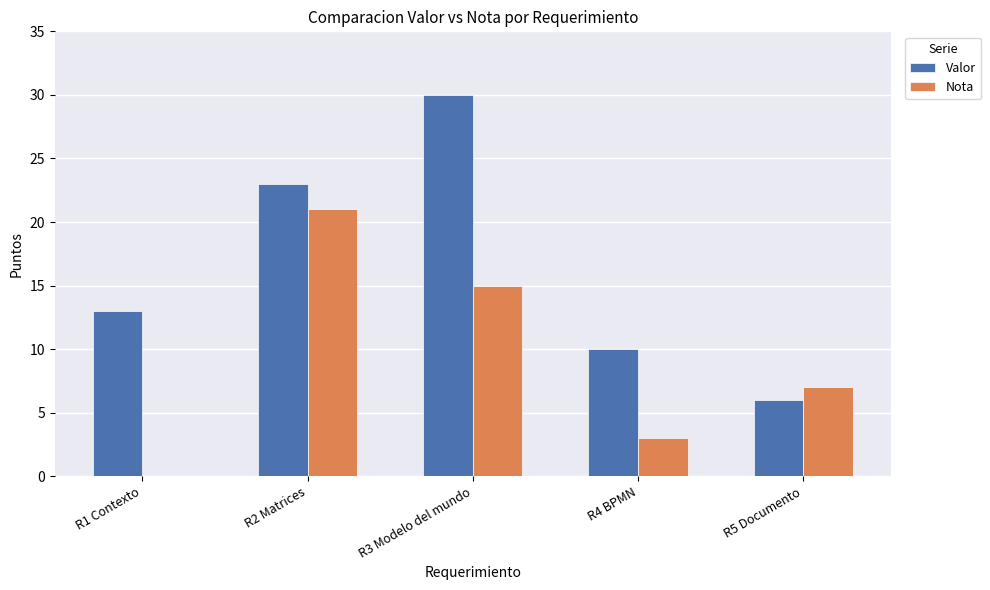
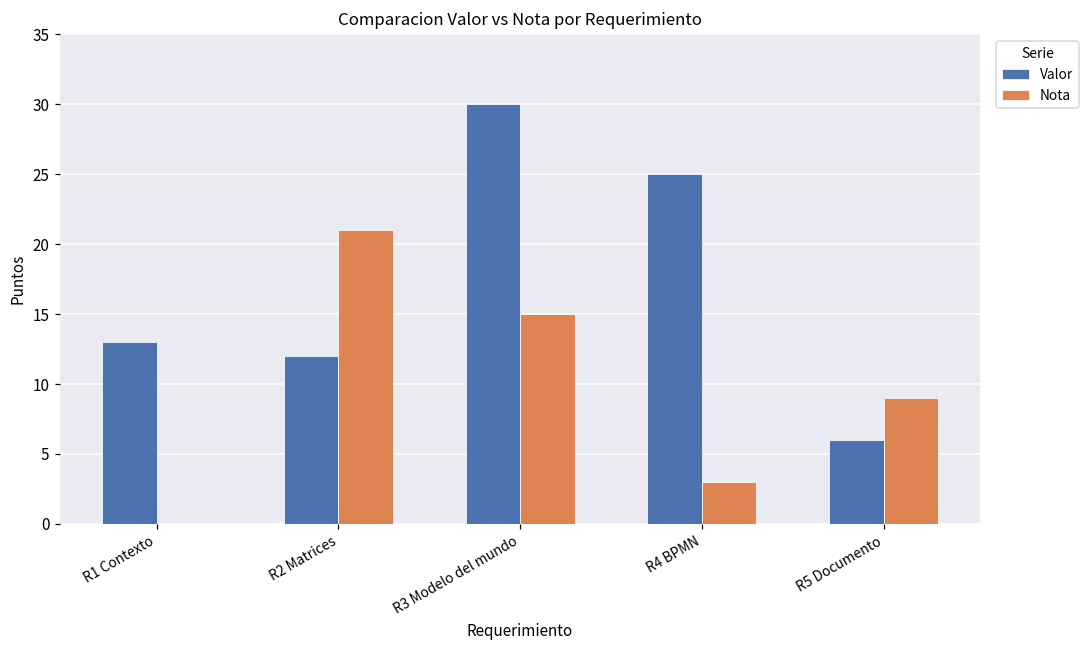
  {
    "Valor": {
      "R1 Contexto": 13,
-     "R2 Matrices": 23,
+     "R2 Matrices": 12,
      "R3 Modelo del mundo": 30,
-     "R4 BPMN": 10,
+     "R4 BPMN": 25,
      "R5 Documento": 6
    },
    "Nota": {
      "R1 Contexto": 0,
      "R2 Matrices": 21,
      "R3 Modelo del mundo": 15,
      "R4 BPMN": 3,
-     "R5 Documento": 7
+     "R5 Documento": 9
    }
  }
